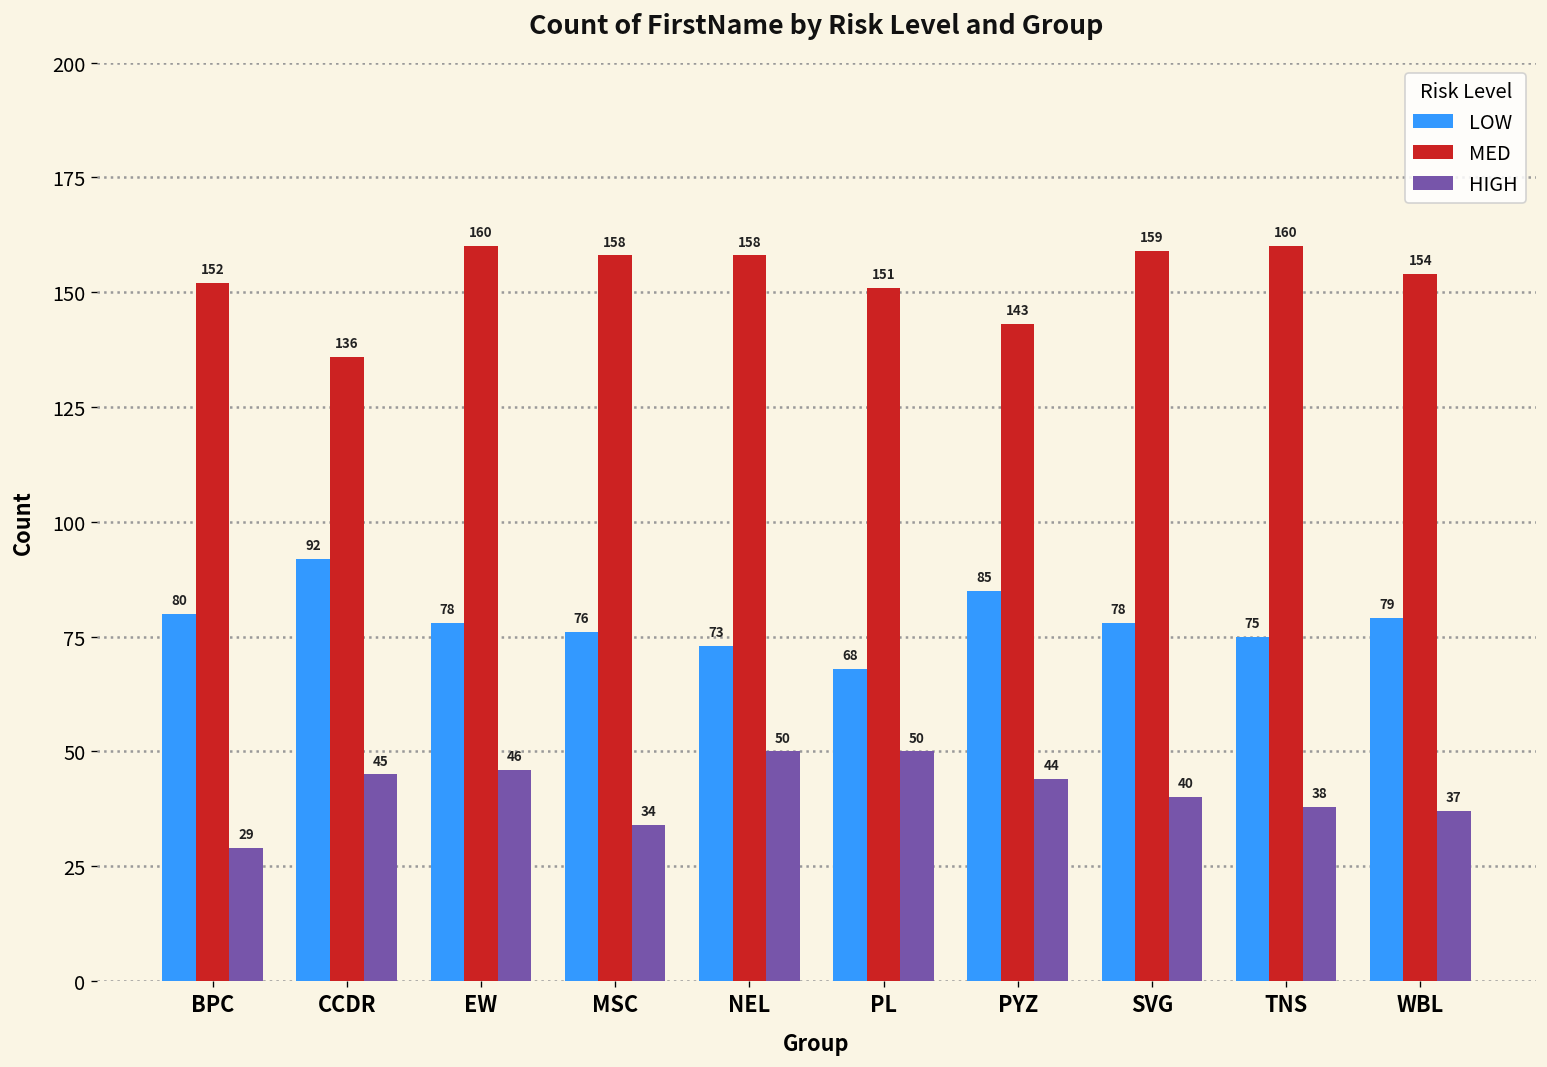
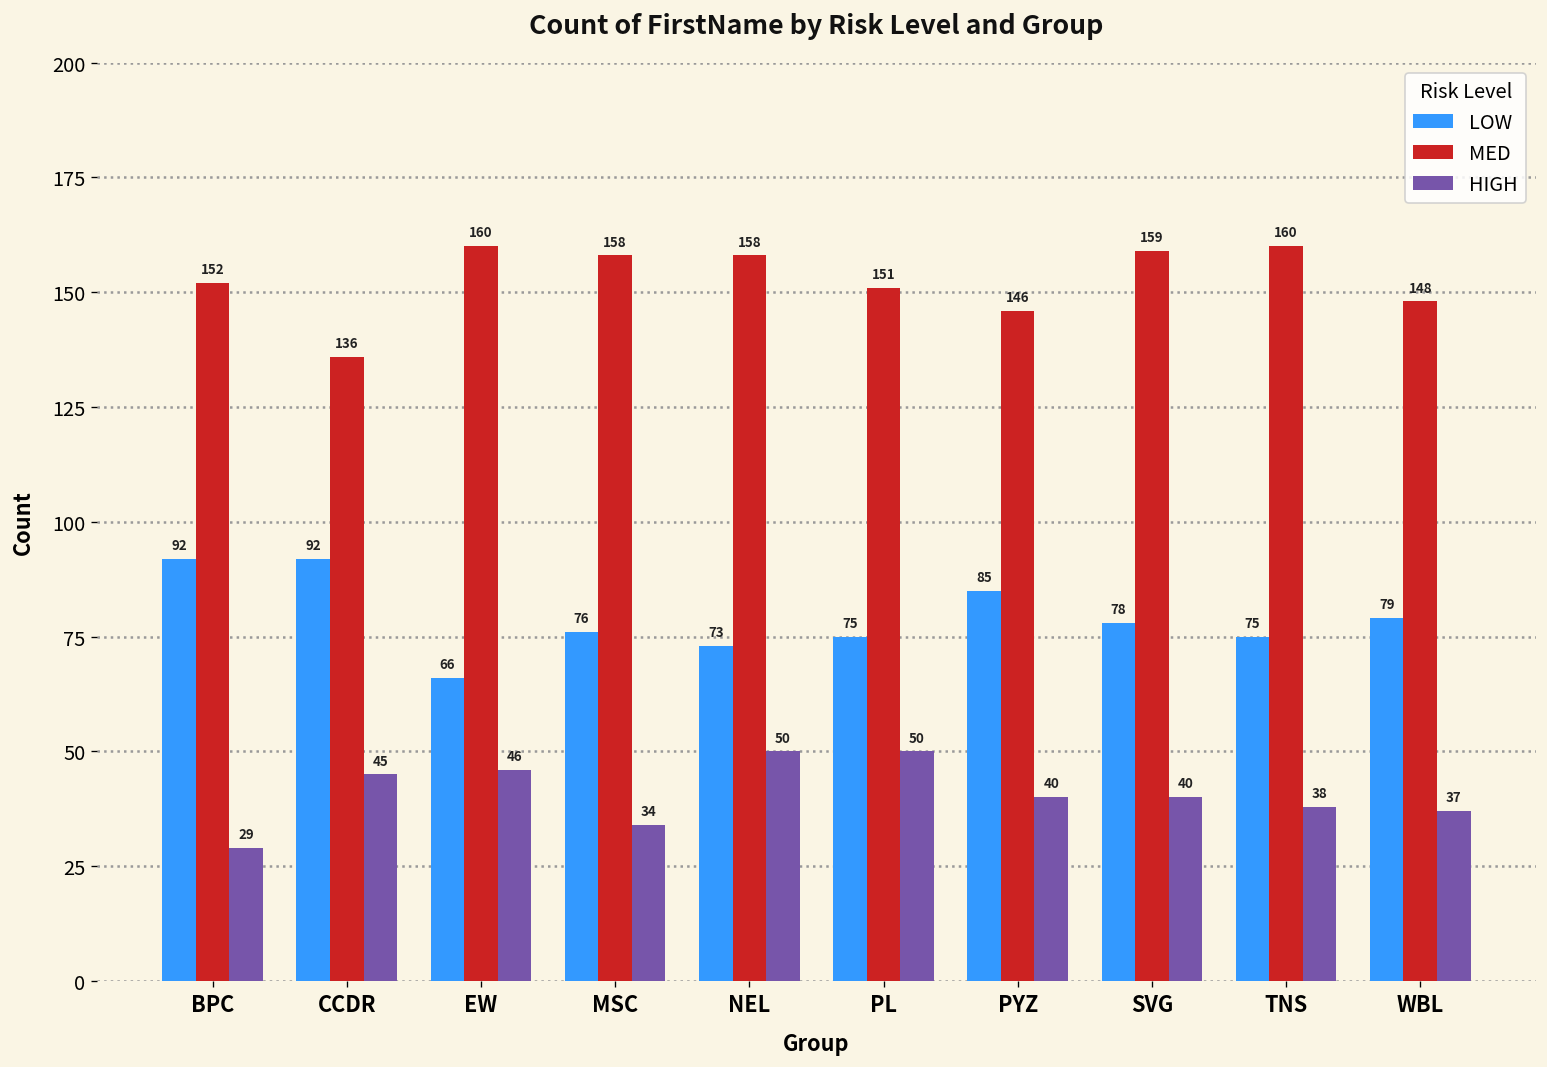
  {
    "LOW": {
-     "BPC": 80,
+     "BPC": 92,
      "CCDR": 92,
-     "EW": 78,
+     "EW": 66,
      "MSC": 76,
      "NEL": 73,
-     "PL": 68,
+     "PL": 75,
      "PYZ": 85,
      "SVG": 78,
      "TNS": 75,
      "WBL": 79
    },
    "MED": {
      "BPC": 152,
      "CCDR": 136,
      "EW": 160,
      "MSC": 158,
      "NEL": 158,
      "PL": 151,
-     "PYZ": 143,
+     "PYZ": 146,
      "SVG": 159,
      "TNS": 160,
-     "WBL": 154
+     "WBL": 148
    },
    "HIGH": {
      "BPC": 29,
      "CCDR": 45,
      "EW": 46,
      "MSC": 34,
      "NEL": 50,
      "PL": 50,
-     "PYZ": 44,
+     "PYZ": 40,
      "SVG": 40,
      "TNS": 38,
      "WBL": 37
    }
  }
